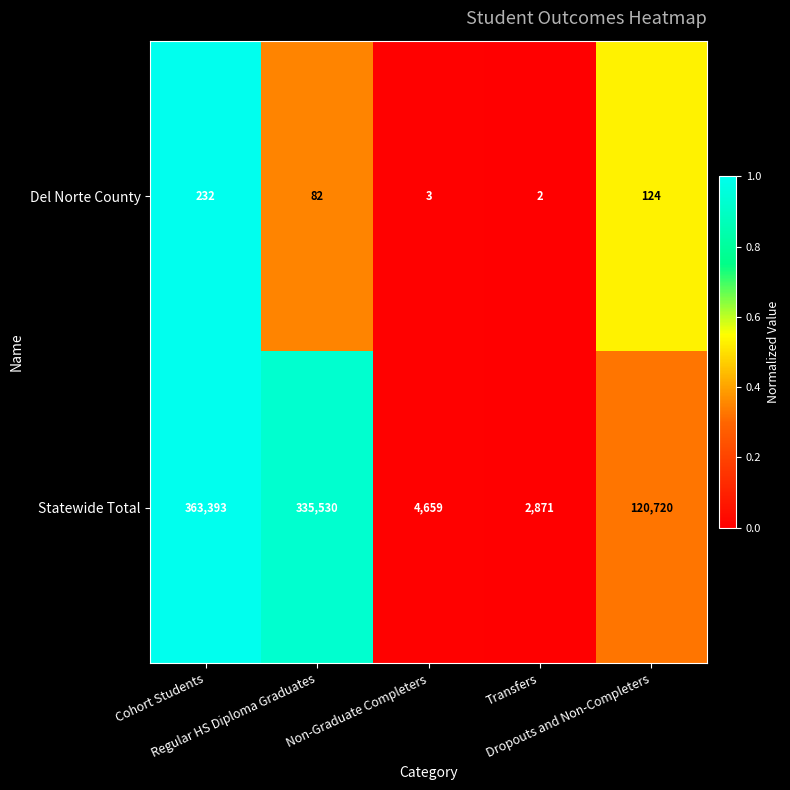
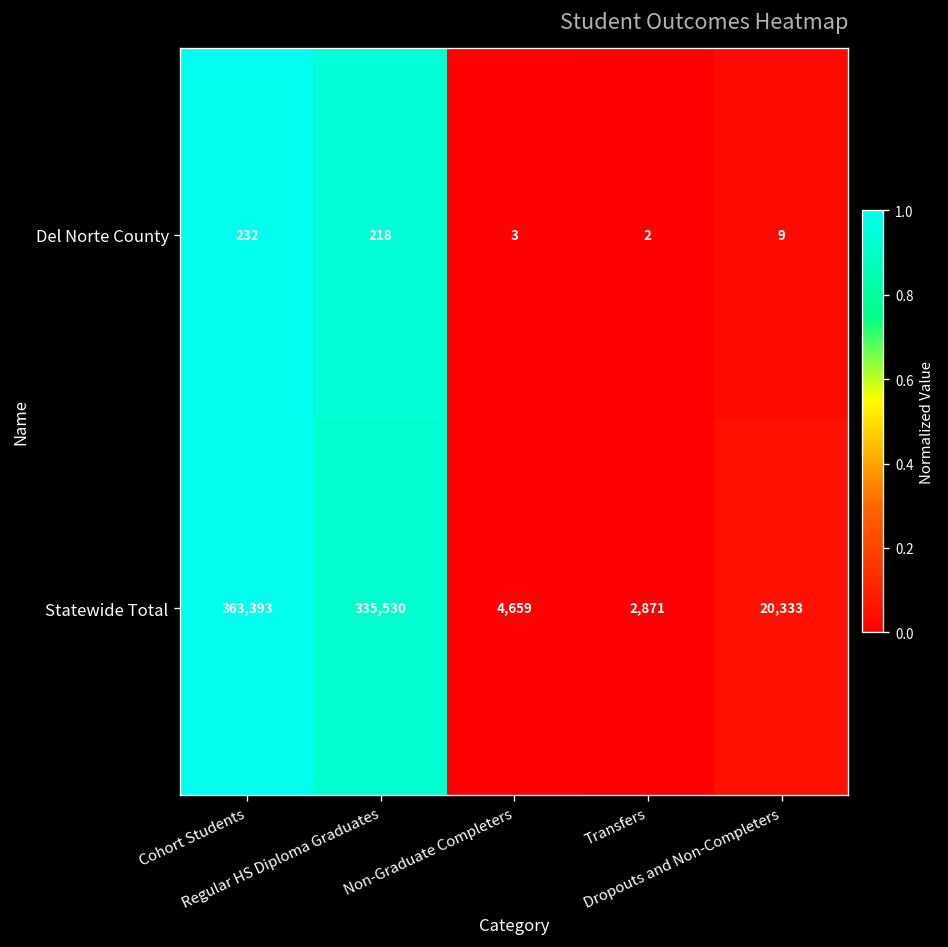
  {
    "Del Norte County": {
      "Cohort Students": "232",
-     "Regular HS Diploma Graduates": "82",
+     "Regular HS Diploma Graduates": "218",
      "Non-Graduate Completers": "3",
      "Transfers": "2",
-     "Dropouts and Non-Completers": "124"
+     "Dropouts and Non-Completers": "9"
    },
    "Statewide Total": {
      "Cohort Students": "363,393",
      "Regular HS Diploma Graduates": "335,530",
      "Non-Graduate Completers": "4,659",
      "Transfers": "2,871",
-     "Dropouts and Non-Completers": "120,720"
+     "Dropouts and Non-Completers": "20,333"
    }
  }
